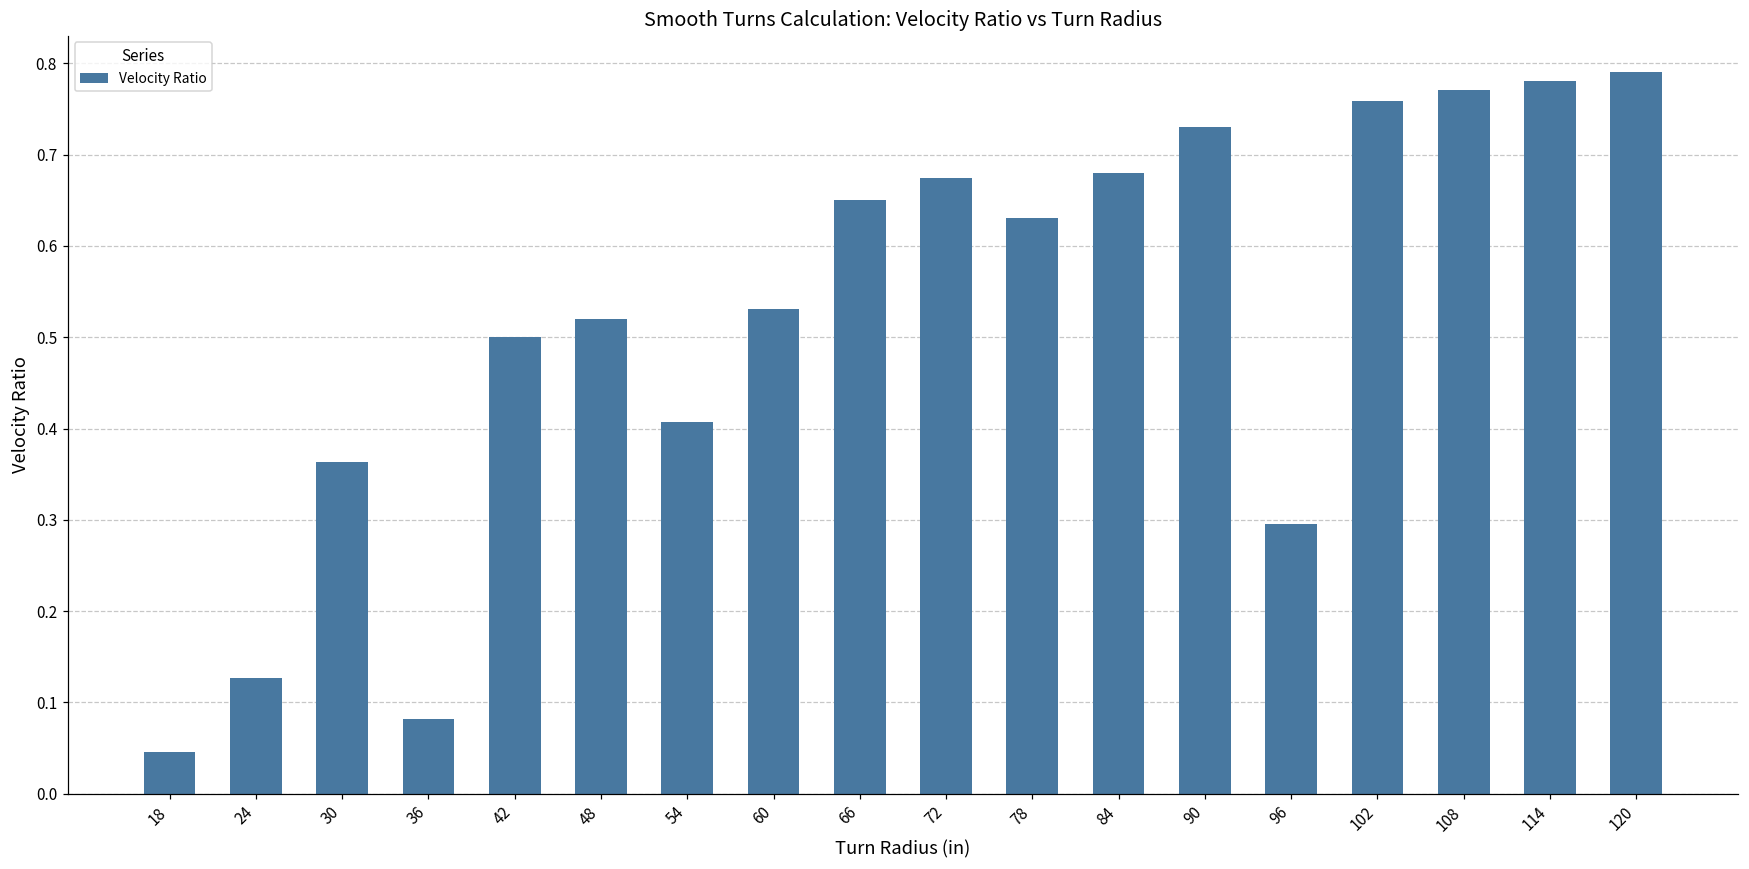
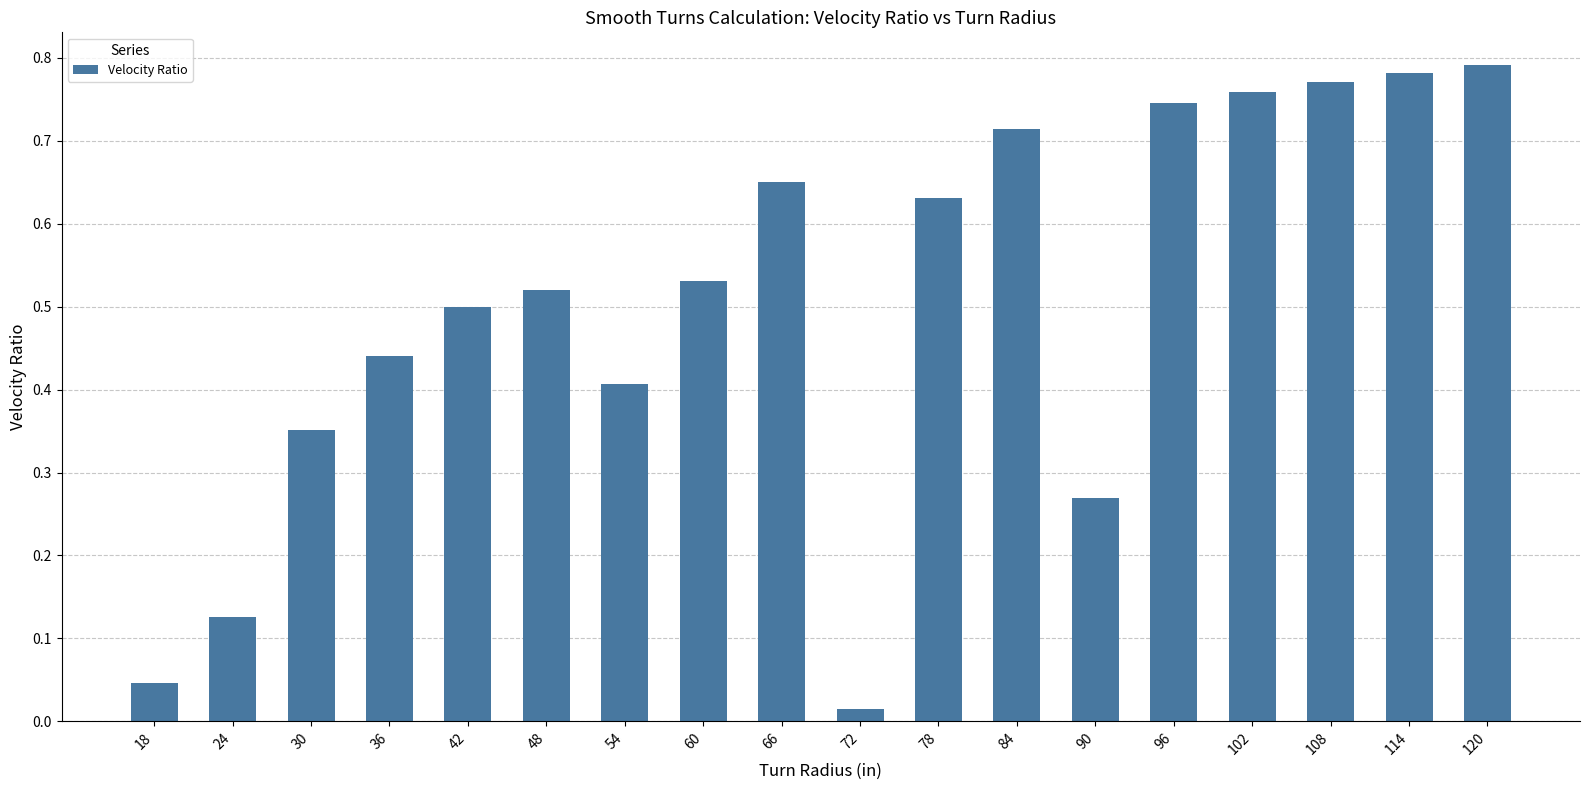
  {
    "18": 0.05,
    "24": 0.13,
-   "30": 0.36,
-   "36": 0.08,
+   "30": 0.35,
+   "36": 0.44,
    "42": 0.50,
    "48": 0.52,
    "54": 0.41,
    "60": 0.53,
    "66": 0.65,
-   "72": 0.67,
+   "72": 0.01,
    "78": 0.63,
-   "84": 0.68,
-   "90": 0.73,
-   "96": 0.29,
+   "84": 0.71,
+   "90": 0.27,
+   "96": 0.75,
    "102": 0.76,
    "108": 0.77,
    "114": 0.78,
    "120": 0.79
  }
